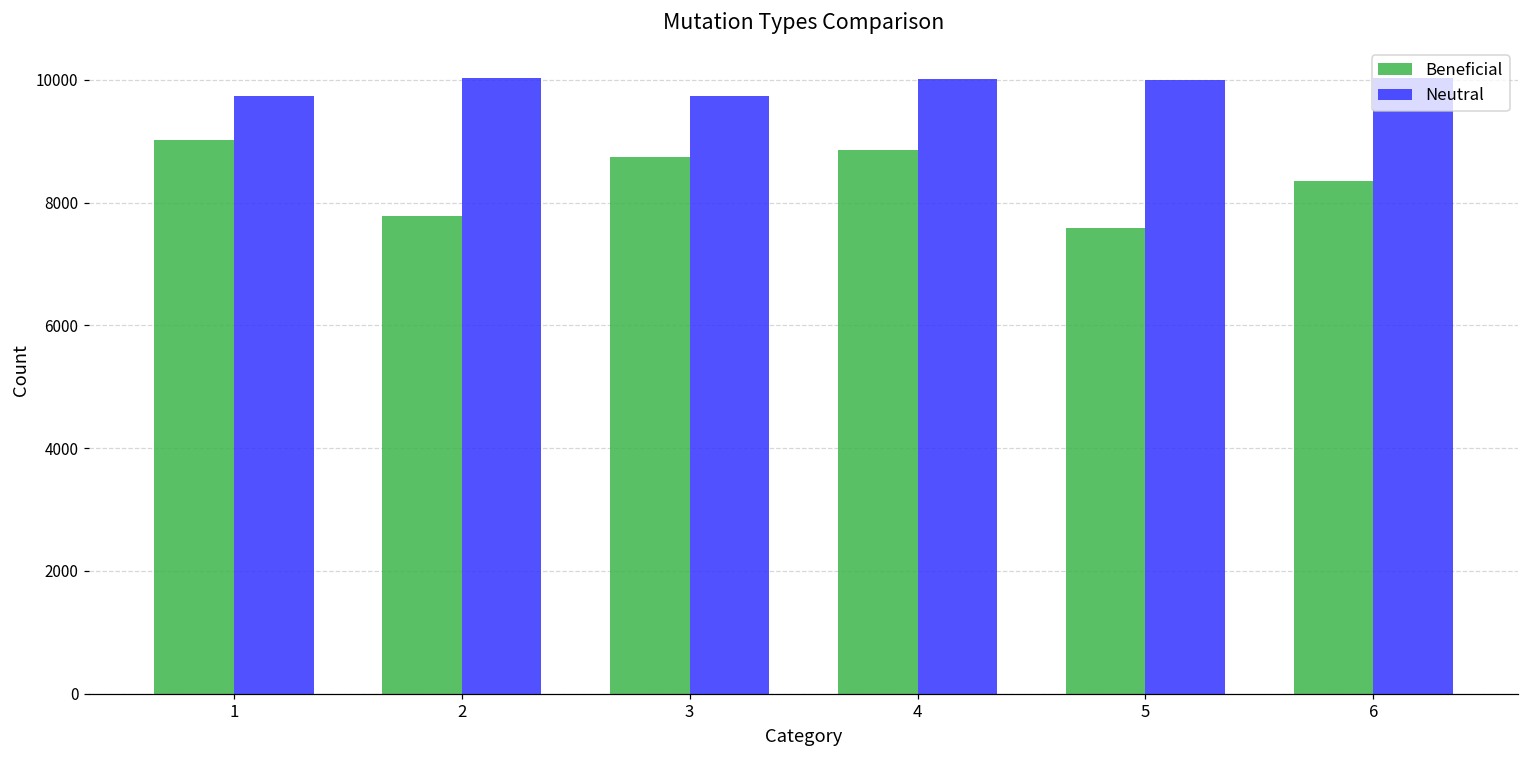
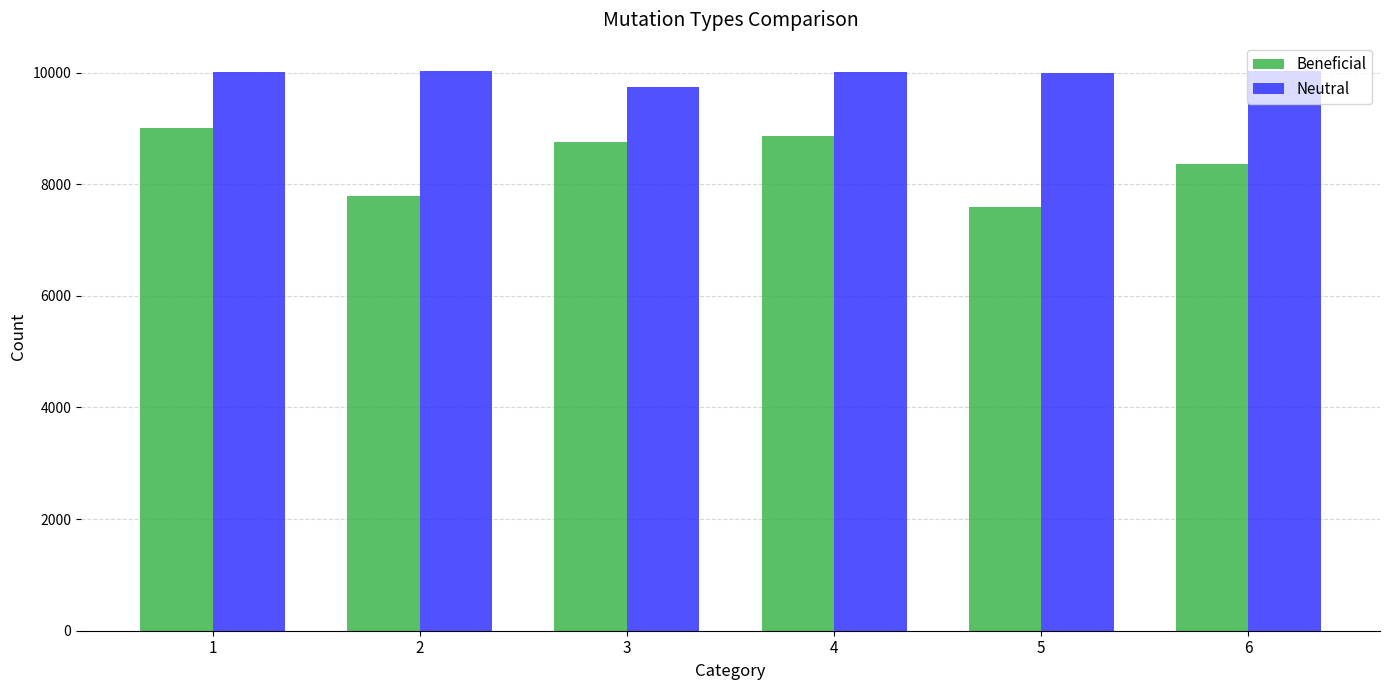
  {
    "Beneficial": {
      "1": 9000,
      "2": 7800,
      "3": 8800,
      "4": 8900,
      "5": 7600,
      "6": 8400
    },
    "Neutral": {
-     "1": 9700,
+     "1": 10000,
      "2": 10000,
      "3": 9700,
      "4": 10000,
      "5": 10000
    }
  }
